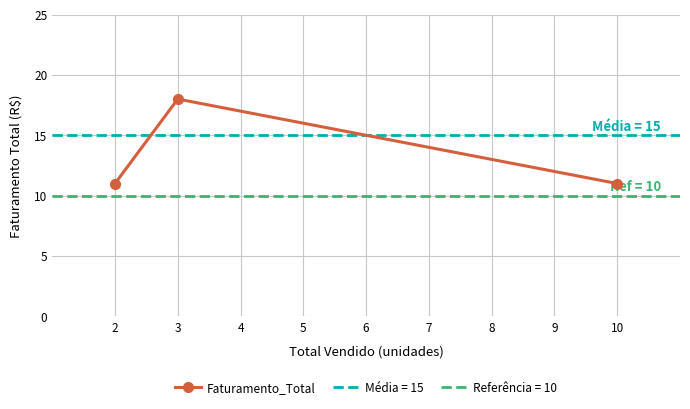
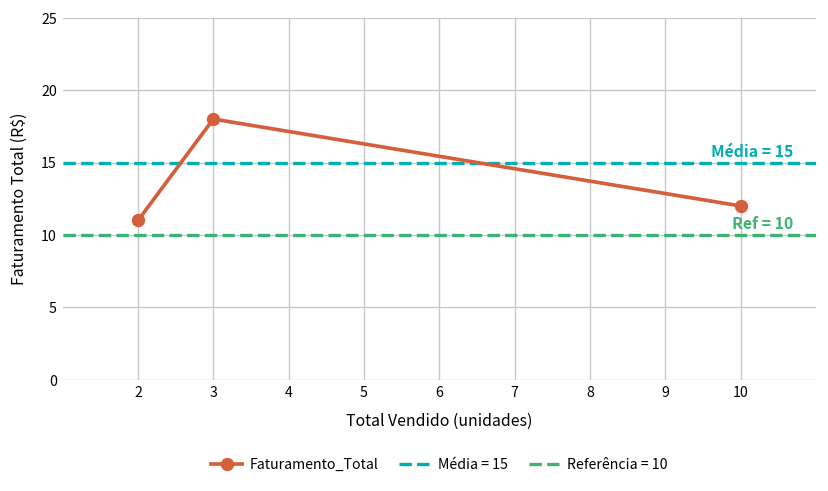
  {
    "2": 11,
    "3": 18,
-   "10": 11
+   "10": 12
  }
